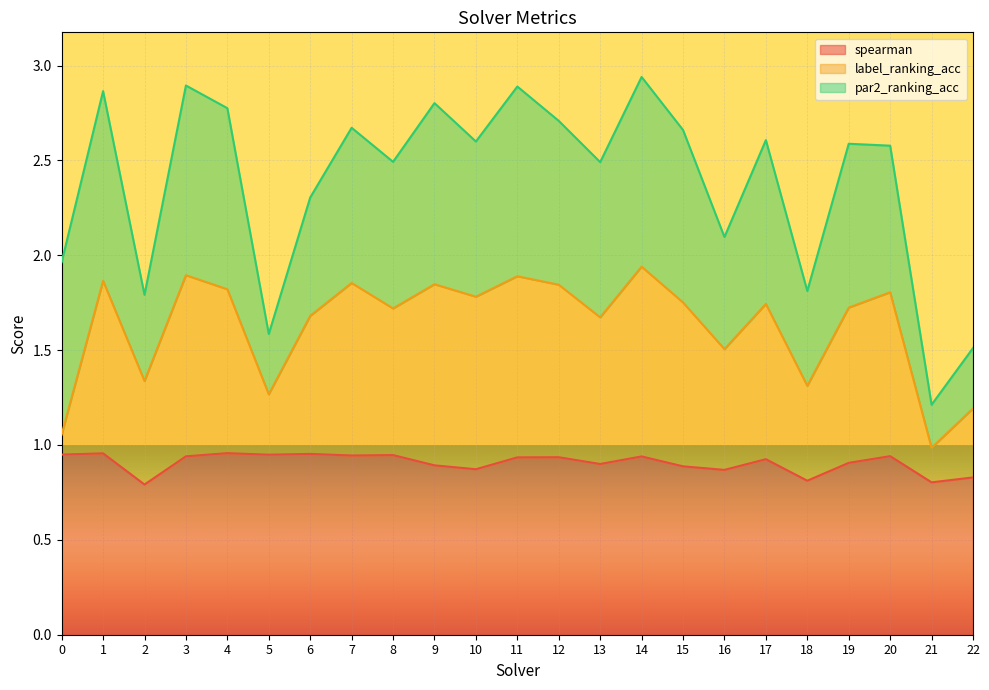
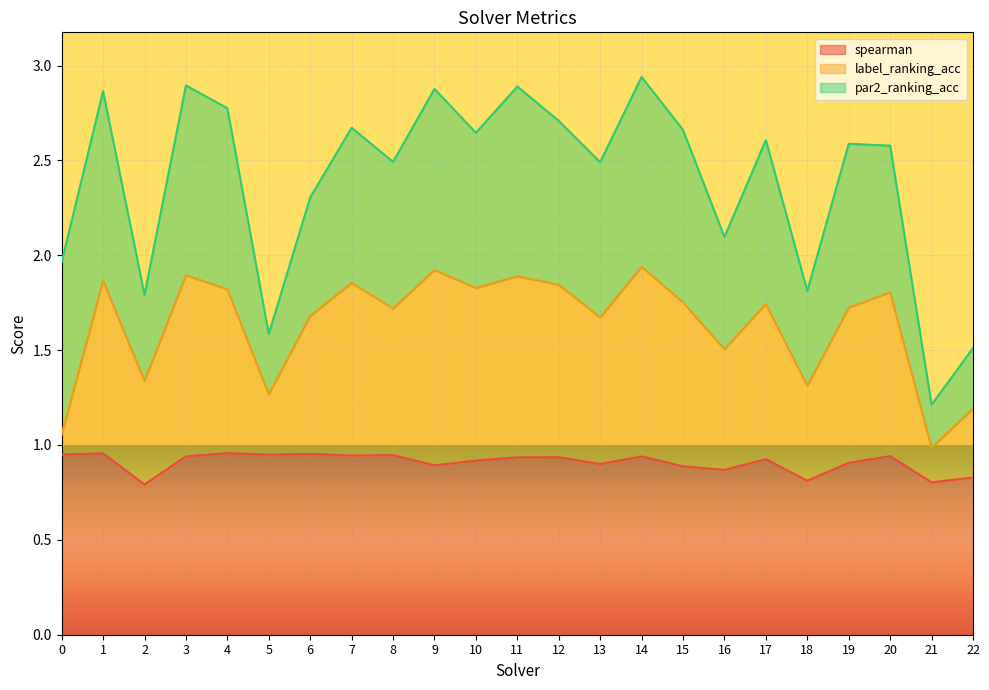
  {
    "spearman": {
      "0": 0.95,
      "1": 0.96,
      "2": 0.79,
      "3": 0.94,
      "4": 0.96,
      "5": 0.95,
      "6": 0.95,
      "7": 0.94,
      "8": 0.95,
      "9": 0.89,
-     "10": 0.87,
+     "10": 0.92,
      "11": 0.93,
      "12": 0.94,
      "13": 0.90,
      "14": 0.94,
      "15": 0.89,
      "16": 0.87,
      "17": 0.93,
      "18": 0.81,
      "19": 0.91,
      "20": 0.94,
      "21": 0.80,
      "22": 0.83
    },
    "label_ranking_acc": {
      "0": 0.11,
      "1": 0.91,
      "2": 0.55,
      "3": 0.95,
      "4": 0.86,
      "5": 0.32,
      "6": 0.73,
      "7": 0.91,
      "8": 0.77,
-     "9": 0.95,
+     "9": 1.03,
      "10": 0.91,
      "11": 0.95,
      "12": 0.91,
      "13": 0.77,
      "14": 1.00,
      "15": 0.86,
      "16": 0.64,
      "17": 0.82,
      "18": 0.50,
      "19": 0.82,
      "20": 0.86,
      "21": 0.18,
      "22": 0.36
    },
    "par2_ranking_acc": {
      "0": 0.91,
      "1": 1.00,
      "2": 0.45,
      "3": 1.00,
      "4": 0.95,
      "5": 0.32,
      "6": 0.62,
      "7": 0.82,
      "8": 0.77,
      "9": 0.95,
      "10": 0.82,
      "11": 1.00,
      "12": 0.86,
      "13": 0.82,
      "14": 1.00,
      "15": 0.91,
      "16": 0.59,
      "17": 0.86,
      "18": 0.50,
      "19": 0.86,
      "20": 0.77,
      "21": 0.23,
      "22": 0.32
    }
  }
